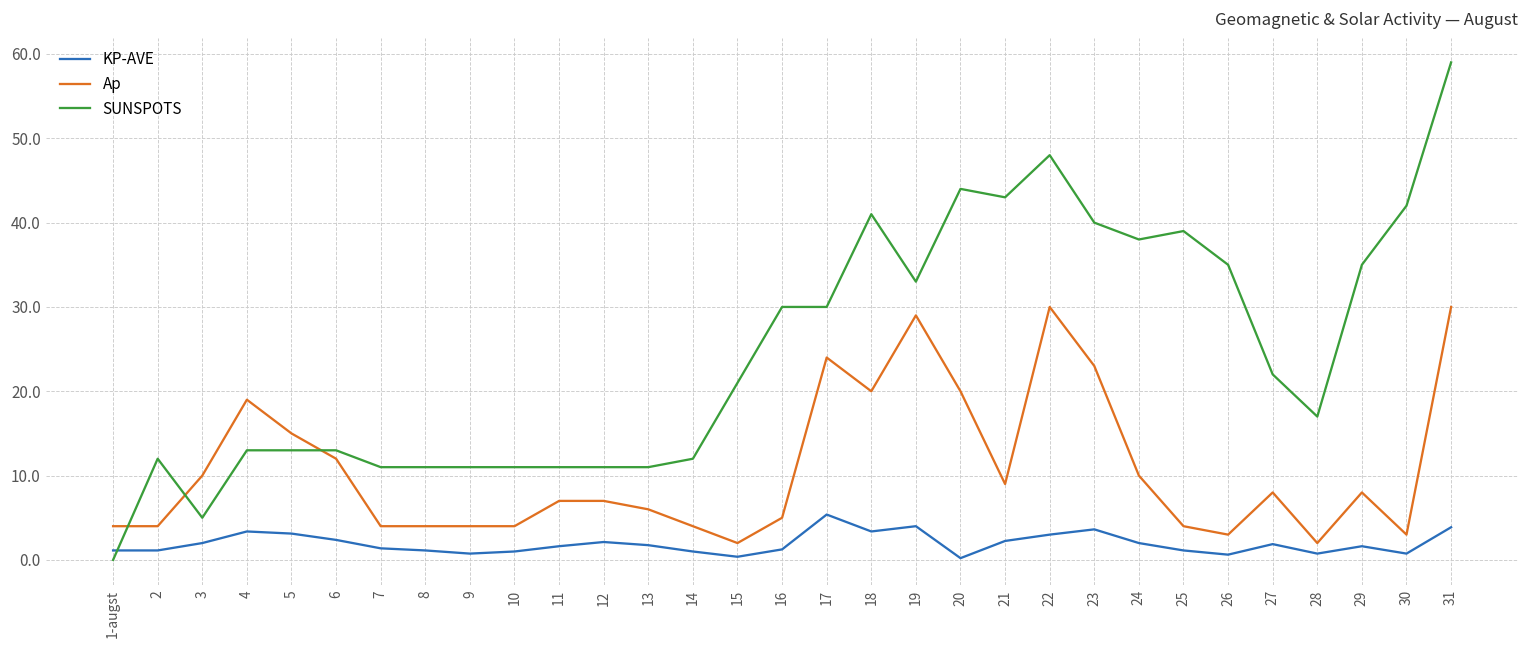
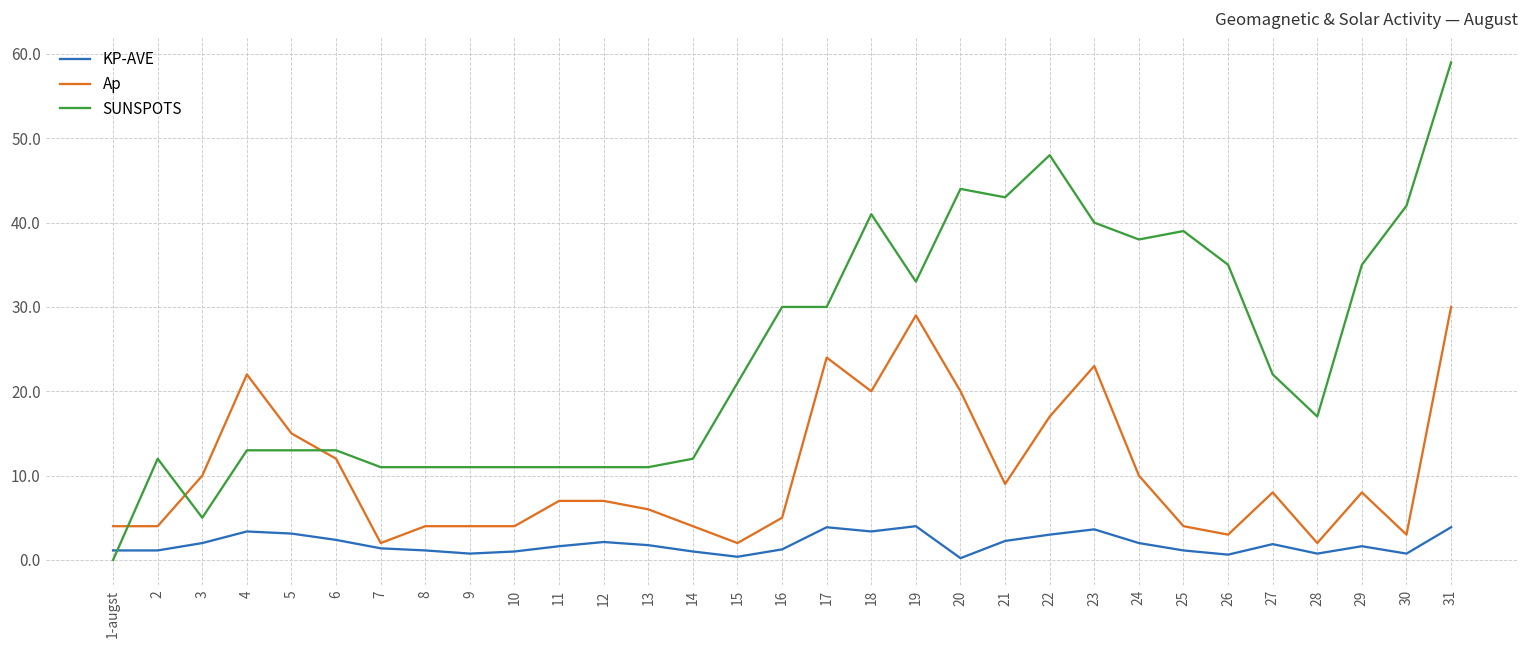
  {
    "KP-AVE": {
      "1-augst": 1,
      "2": 1,
      "3": 2,
      "4": 3,
      "5": 3,
      "6": 2,
      "7": 1,
      "8": 1,
      "9": 1,
      "10": 1,
      "11": 2,
      "12": 2,
      "13": 2,
      "14": 1,
      "15": 0,
      "16": 1,
-     "17": 5,
+     "17": 4,
      "18": 3,
      "19": 4,
      "20": 0,
      "21": 2,
      "22": 3,
      "23": 4,
      "24": 2,
      "25": 1,
      "26": 1,
      "27": 2,
      "28": 1,
      "29": 2,
      "30": 1,
      "31": 4
    },
    "Ap": {
      "1-augst": 4,
      "2": 4,
      "3": 10,
-     "4": 19,
+     "4": 22,
      "5": 15,
      "6": 12,
-     "7": 4,
+     "7": 2,
      "8": 4,
      "9": 4,
      "10": 4,
      "11": 7,
      "12": 7,
      "13": 6,
      "14": 4,
      "15": 2,
      "16": 5,
      "17": 24,
      "18": 20,
      "19": 29,
      "20": 20,
      "21": 9,
-     "22": 30,
+     "22": 17,
      "23": 23,
      "24": 10,
      "25": 4,
      "26": 3,
      "27": 8,
      "28": 2,
      "29": 8,
      "30": 3,
      "31": 30
    },
    "SUNSPOTS": {
      "1-augst": 0,
      "2": 12,
      "3": 5,
      "4": 13,
      "5": 13,
      "6": 13,
      "7": 11,
      "8": 11,
      "9": 11,
      "10": 11,
      "11": 11,
      "12": 11,
      "13": 11,
      "14": 12,
      "15": 21,
      "16": 30,
      "17": 30,
      "18": 41,
      "19": 33,
      "20": 44,
      "21": 43,
      "22": 48,
      "23": 40,
      "24": 38,
      "25": 39,
      "26": 35,
      "27": 22,
      "28": 17,
      "29": 35,
      "30": 42,
      "31": 59
    }
  }
